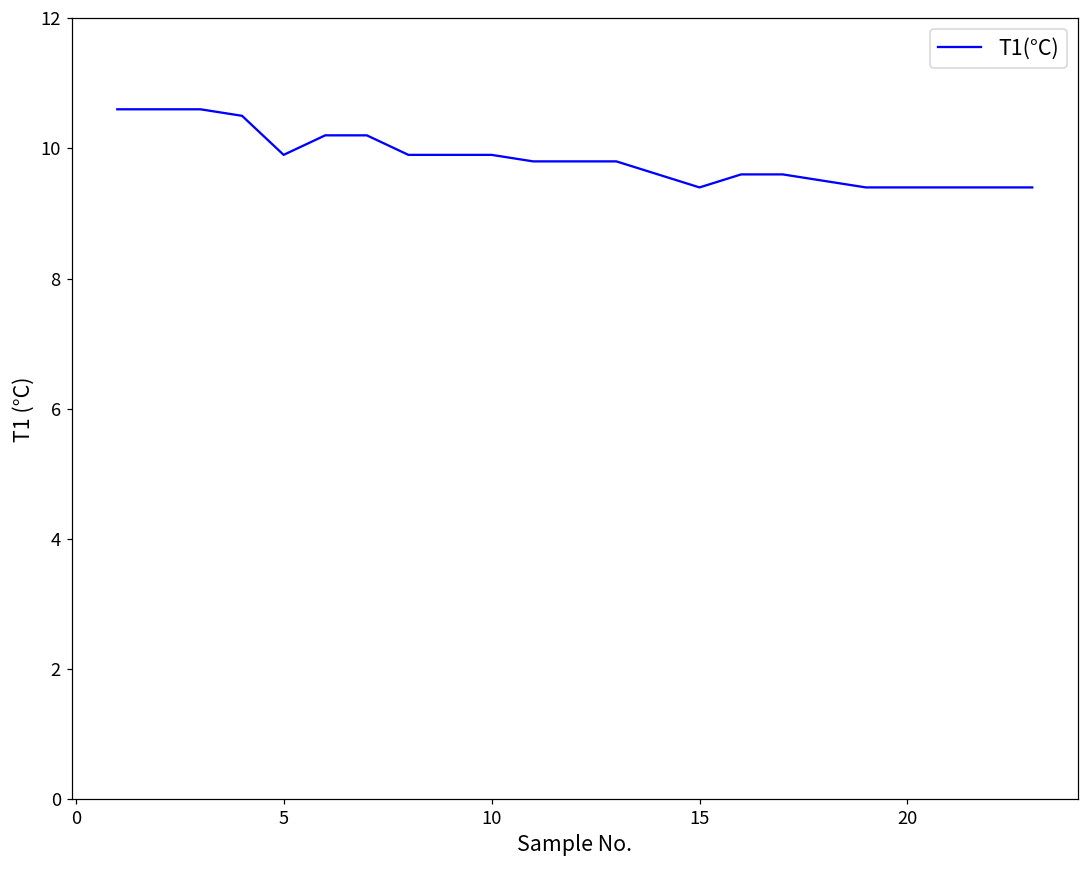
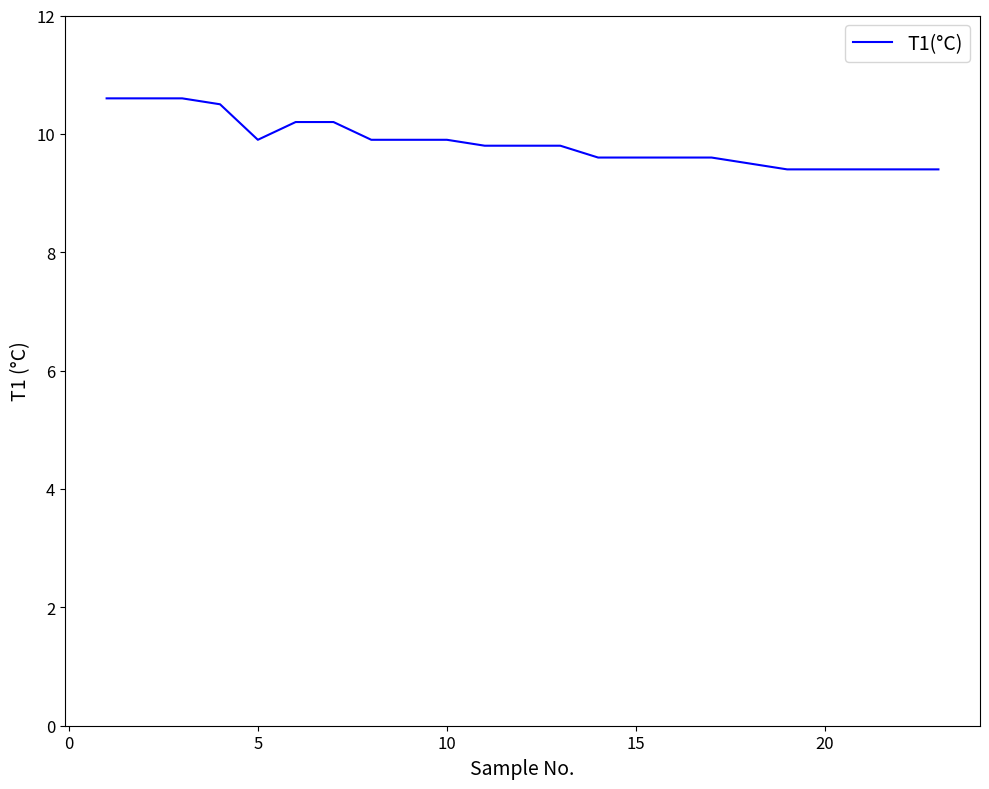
  {
    "5": 9.9,
    "10": 9.9,
-   "15": 9.4,
+   "15": 9.6,
    "20": 9.4
  }
